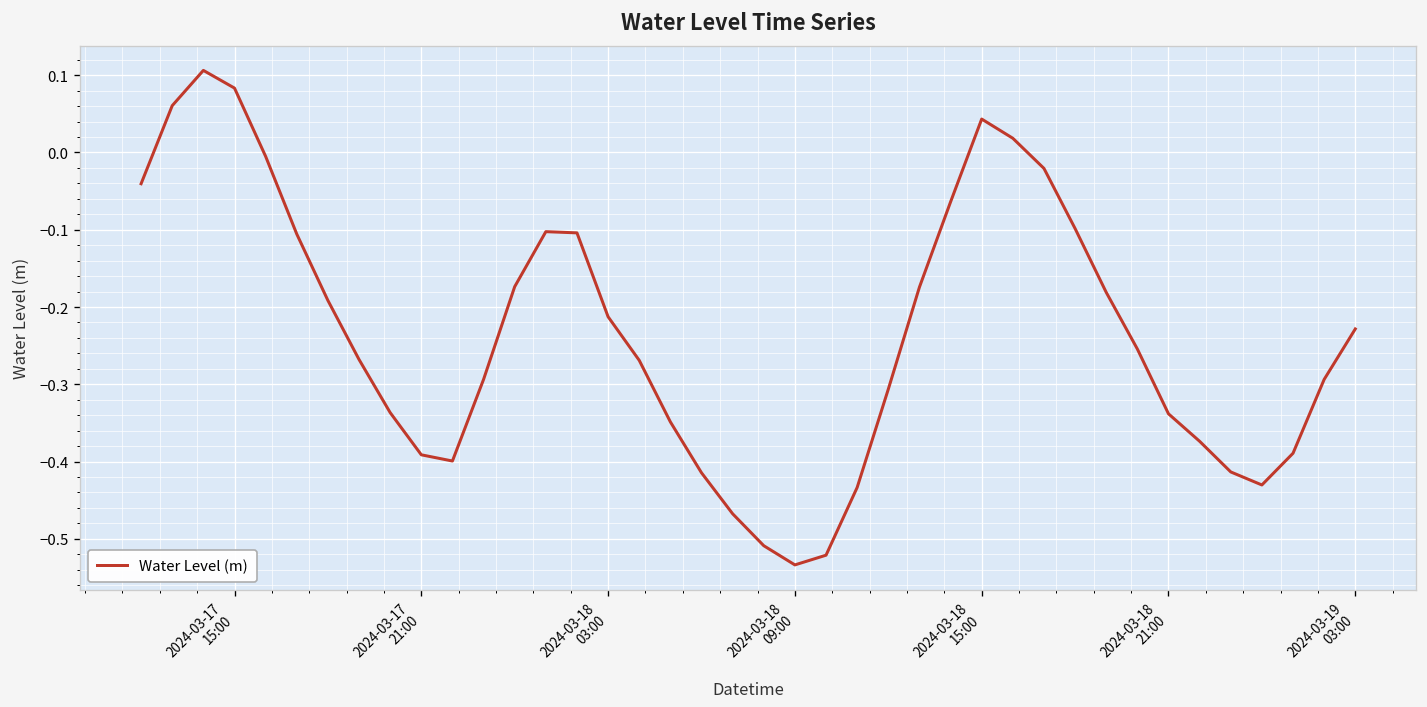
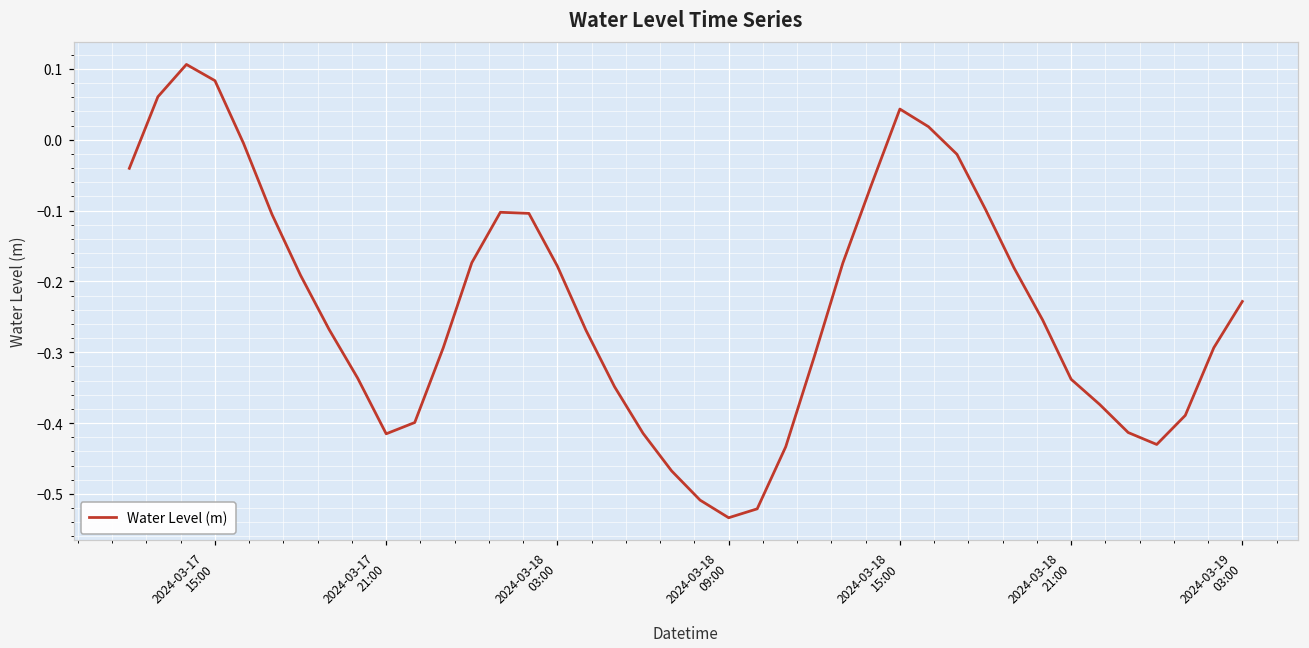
  {
    "2024-03-17 15:00": 0.08,
-   "2024-03-17 21:00": -0.39,
-   "2024-03-18 03:00": -0.21,
+   "2024-03-17 21:00": -0.42,
+   "2024-03-18 03:00": -0.18,
    "2024-03-18 09:00": -0.53,
    "2024-03-18 15:00": 0.04,
    "2024-03-18 21:00": -0.34,
    "2024-03-19 03:00": -0.23
  }
